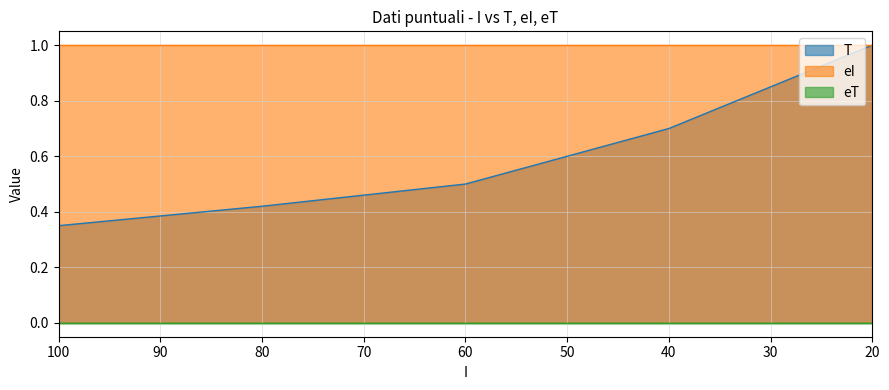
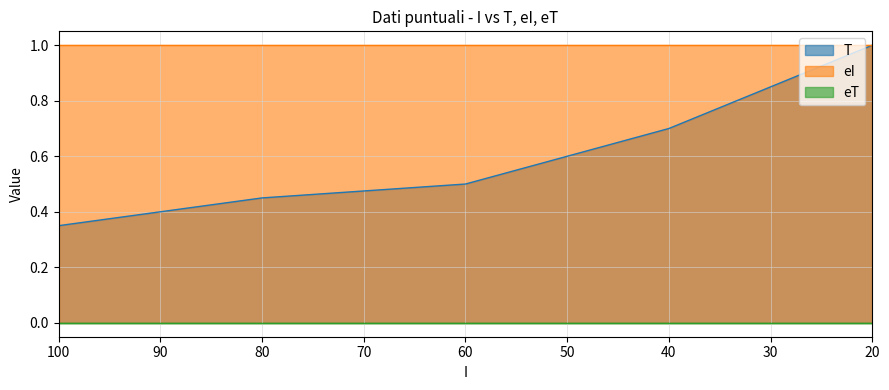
  {
    "T": {
      "100": 0.35,
-     "80": 0.42,
+     "80": 0.45,
      "60": 0.50,
      "40": 0.70
    },
    "eI": {
      "100": 1.00,
      "80": 1.00,
      "60": 1.00,
      "40": 1.00
    },
    "eT": {
      "100": 0.00,
      "80": 0.00,
      "60": 0.00,
      "40": 0.00,
      "20": 0.00
    }
  }
